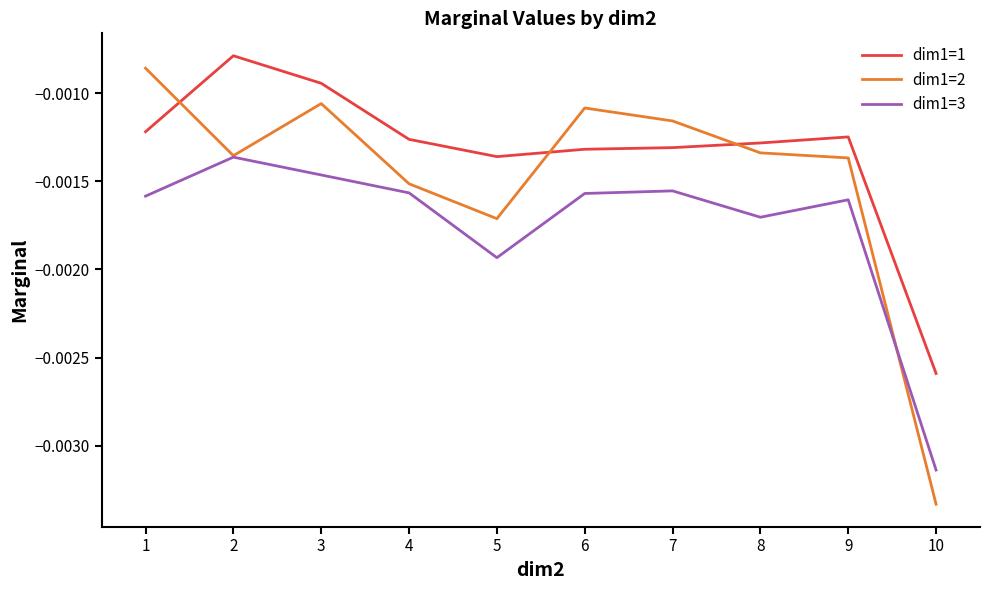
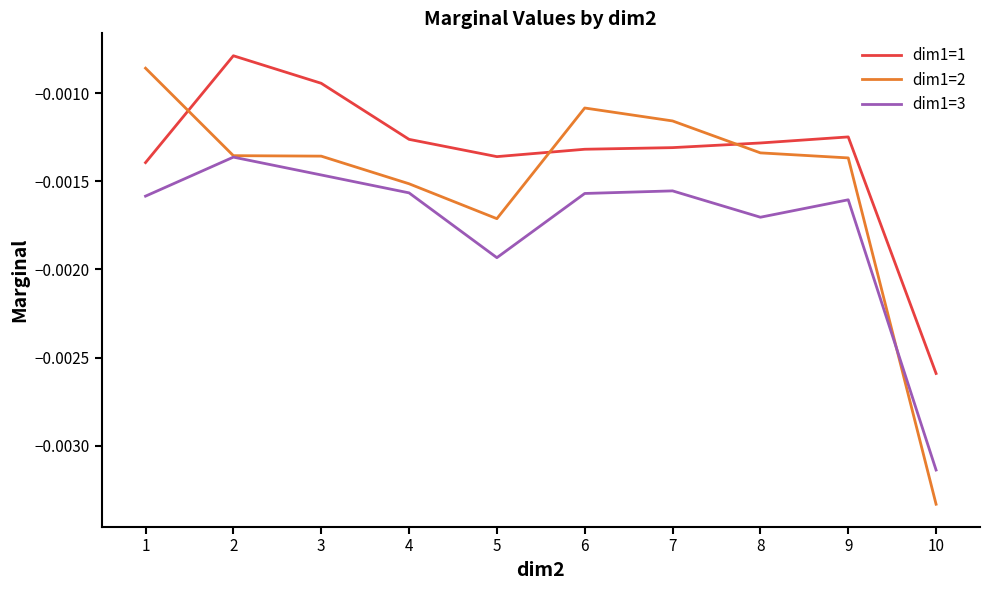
  {
    "dim1=1": {
-     "1": -0.00122,
+     "1": -0.00139,
      "2": -0.00079,
      "3": -0.00094,
      "4": -0.00126,
      "5": -0.00136,
      "6": -0.00132,
      "7": -0.00131,
      "8": -0.00128,
      "9": -0.00125,
      "10": -0.00259
    },
    "dim1=2": {
      "1": -0.00086,
-     "3": -0.00106,
+     "3": -0.00136,
      "4": -0.00151,
      "5": -0.00171,
      "6": -0.00108,
      "7": -0.00116,
      "8": -0.00134,
      "9": -0.00137,
      "10": -0.00333
    },
    "dim1=3": {
      "1": -0.00158,
      "3": -0.00146,
      "4": -0.00157,
      "5": -0.00193,
      "6": -0.00157,
      "7": -0.00155,
      "8": -0.00170,
      "9": -0.00161,
      "10": -0.00314
    }
  }
